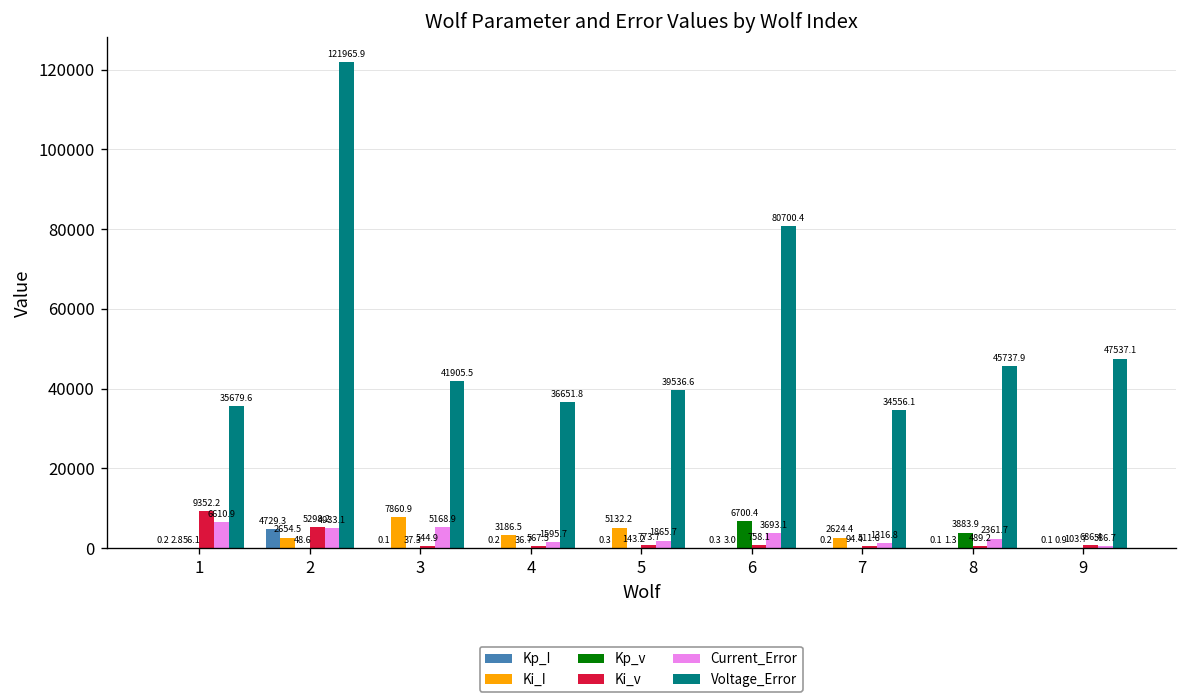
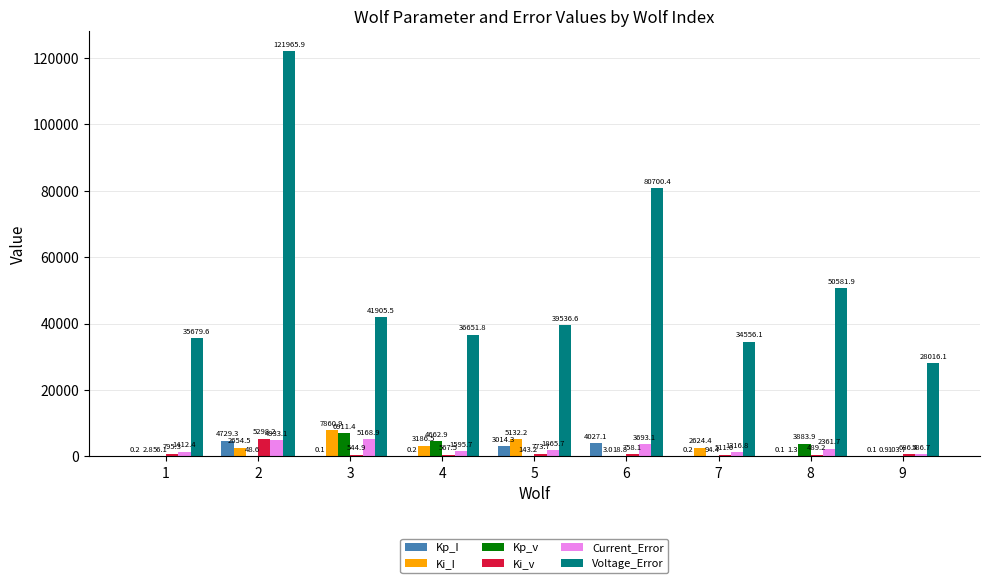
  {
    "Kp_I": {
      "1": 0.2,
      "2": 4729.3,
      "3": 0.1,
      "4": 0.2,
-     "5": 0.3,
-     "6": 0.3,
+     "5": 3014.3,
+     "6": 4027.1,
      "7": 0.2,
      "8": 0.1,
      "9": 0.1
    },
    "Ki_I": {
      "1": 2.8,
      "2": 2654.5,
      "3": 7860.9,
      "4": 3186.5,
      "5": 5132.2,
      "6": 3.0,
      "7": 2624.4,
      "8": 1.3
    },
    "Kp_v": {
      "1": 56.1,
      "2": 48.6,
-     "3": 37.3,
-     "4": 36.7,
-     "6": 6700.4,
+     "3": 6911.4,
+     "4": 4662.9,
+     "6": 18.8,
      "8": 3883.9
    },
    "Ki_v": {
-     "1": 9352.2,
+     "1": 795.3,
      "6": 758.1,
      "8": 489.2
    },
    "Current_Error": {
-     "1": 6610.9,
+     "1": 1412.4,
      "3": 5168.9,
      "6": 3693.1,
      "8": 2361.7
    },
    "Voltage_Error": {
      "1": 35679.6,
      "2": 121965.9,
      "3": 41905.5,
      "4": 36651.8,
      "5": 39536.6,
      "6": 80700.4,
      "7": 34556.1,
-     "8": 45737.9,
-     "9": 47537.1
+     "8": 50581.9,
+     "9": 28016.1
    }
  }
